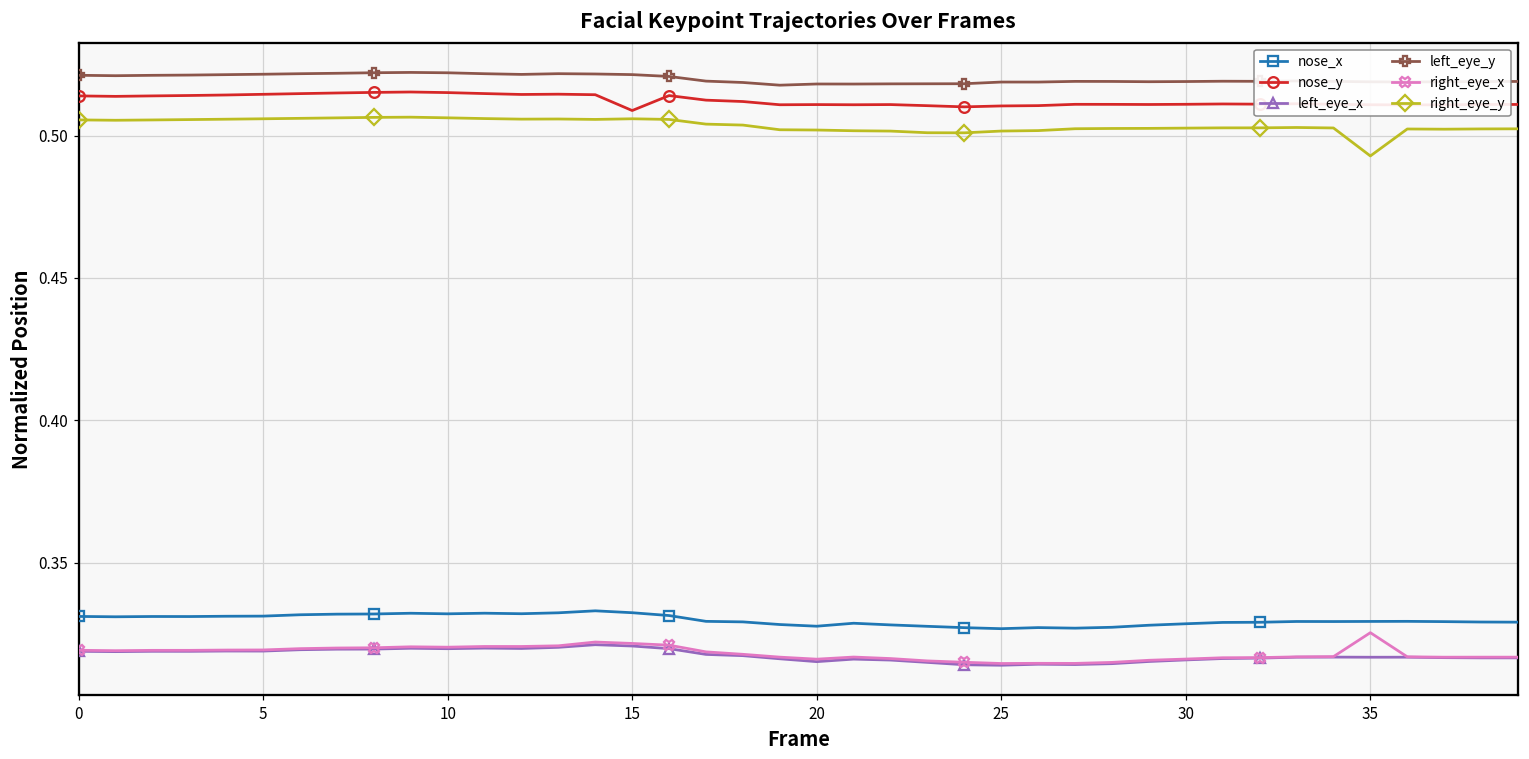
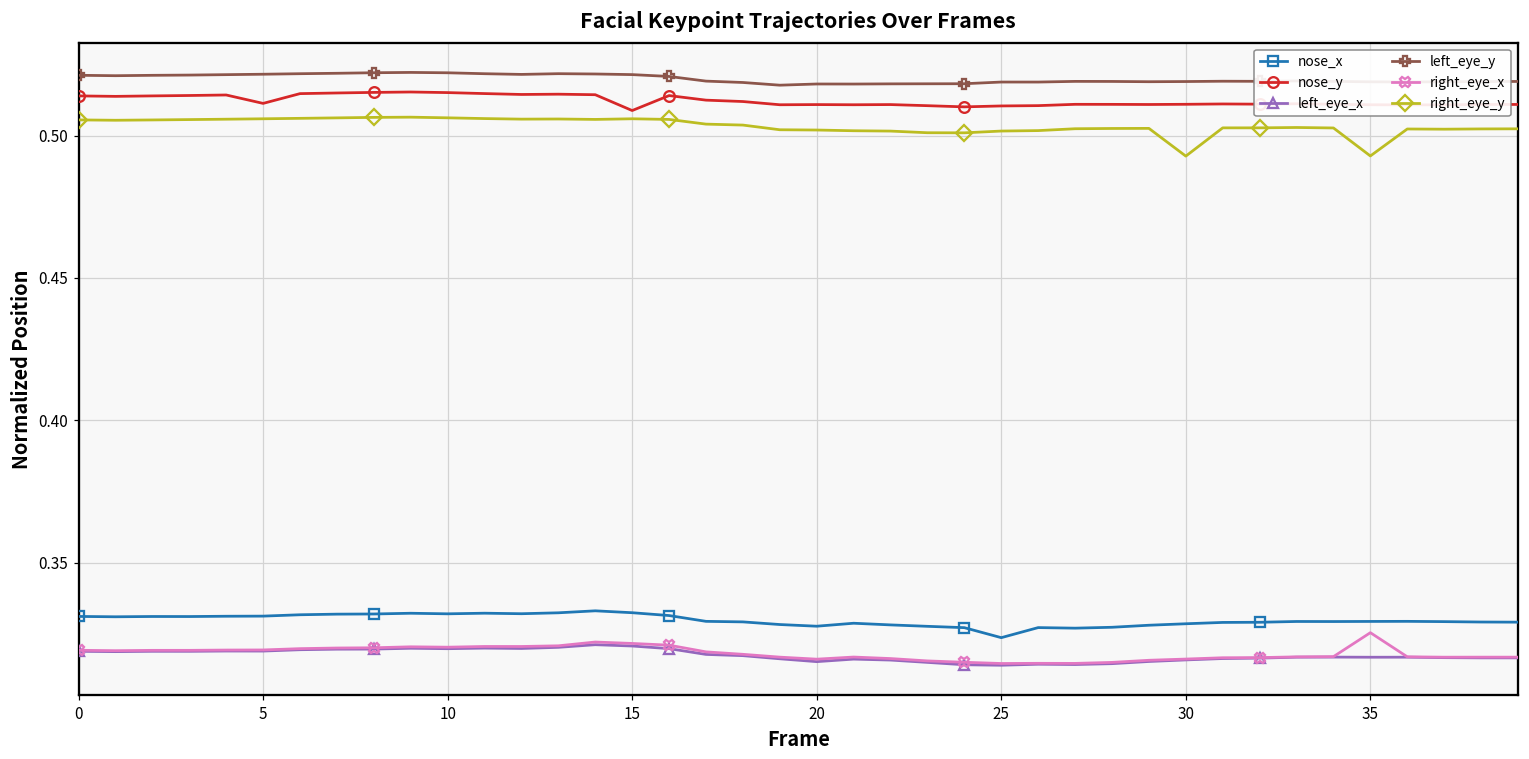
  {
    "nose_x": {
      "0": 0.331,
      "5": 0.331,
      "10": 0.332,
      "15": 0.332,
      "20": 0.328,
-     "25": 0.327,
+     "25": 0.324,
      "30": 0.329,
      "35": 0.329
    },
    "nose_y": {
      "0": 0.514,
-     "5": 0.514,
+     "5": 0.511,
      "10": 0.515,
      "15": 0.509,
      "20": 0.511,
      "25": 0.510,
      "30": 0.511
    },
    "left_eye_x": {
      "35": 0.317
    },
    "left_eye_y": {
      "0": 0.521,
      "5": 0.522,
      "10": 0.522,
      "15": 0.521,
      "20": 0.518,
      "25": 0.519,
      "30": 0.519
    },
    "right_eye_x": {
      "35": 0.325
    },
    "right_eye_y": {
      "0": 0.506,
      "5": 0.506,
      "10": 0.506,
      "15": 0.506,
      "20": 0.502,
      "25": 0.502,
-     "30": 0.503,
+     "30": 0.493,
      "35": 0.493
    }
  }
